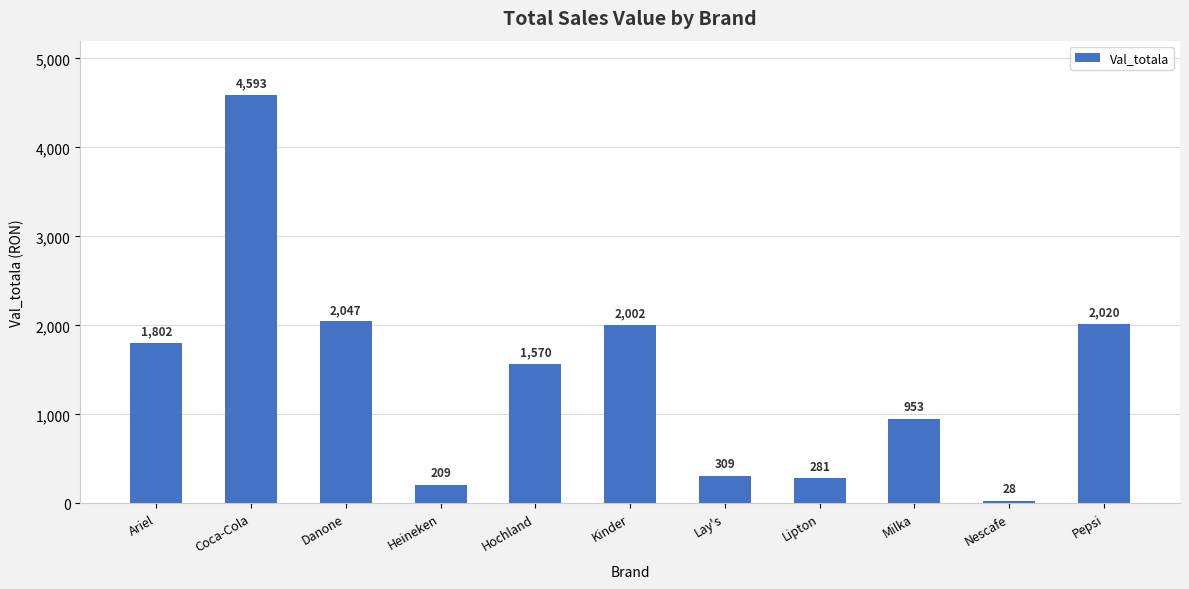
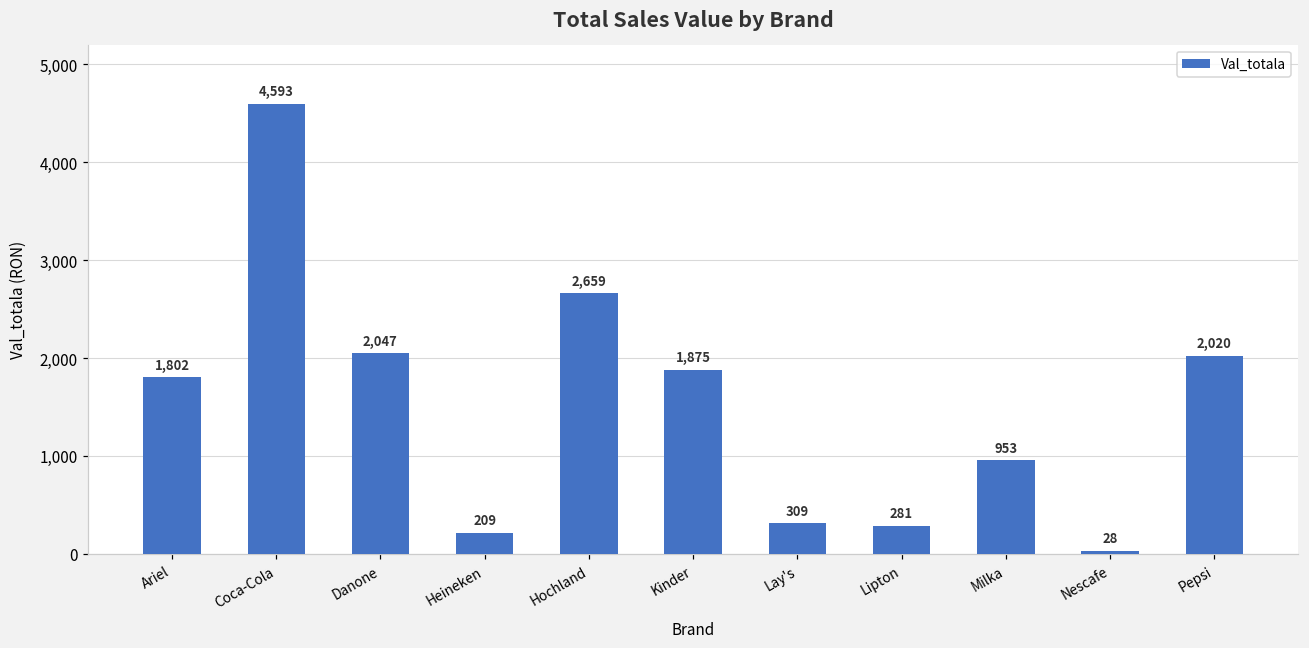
  {
    "Ariel": "1,802",
    "Coca-Cola": "4,593",
    "Danone": "2,047",
    "Heineken": "209",
-   "Hochland": "1,570",
-   "Kinder": "2,002",
+   "Hochland": "2,659",
+   "Kinder": "1,875",
    "Lay's": "309",
    "Lipton": "281",
    "Milka": "953",
    "Nescafe": "28",
    "Pepsi": "2,020"
  }
